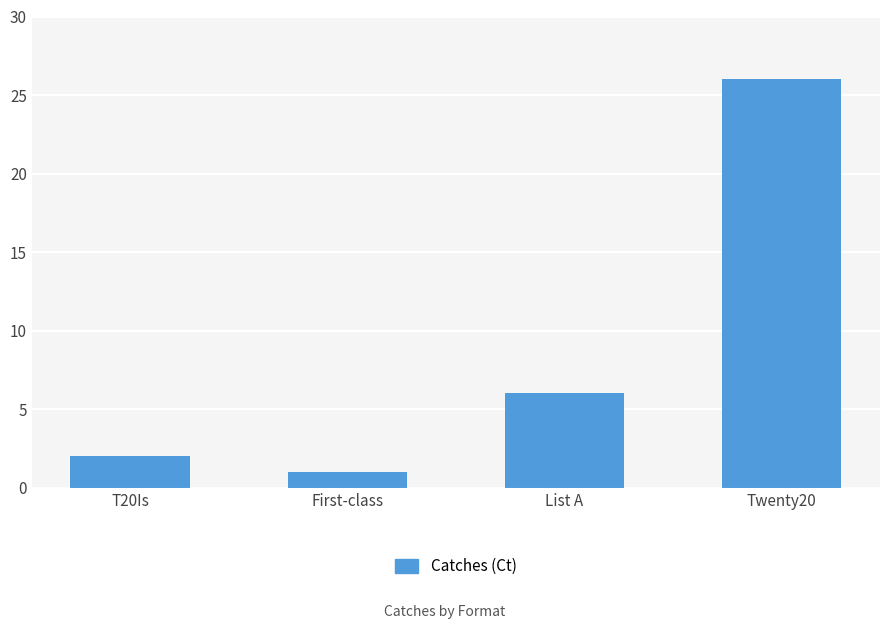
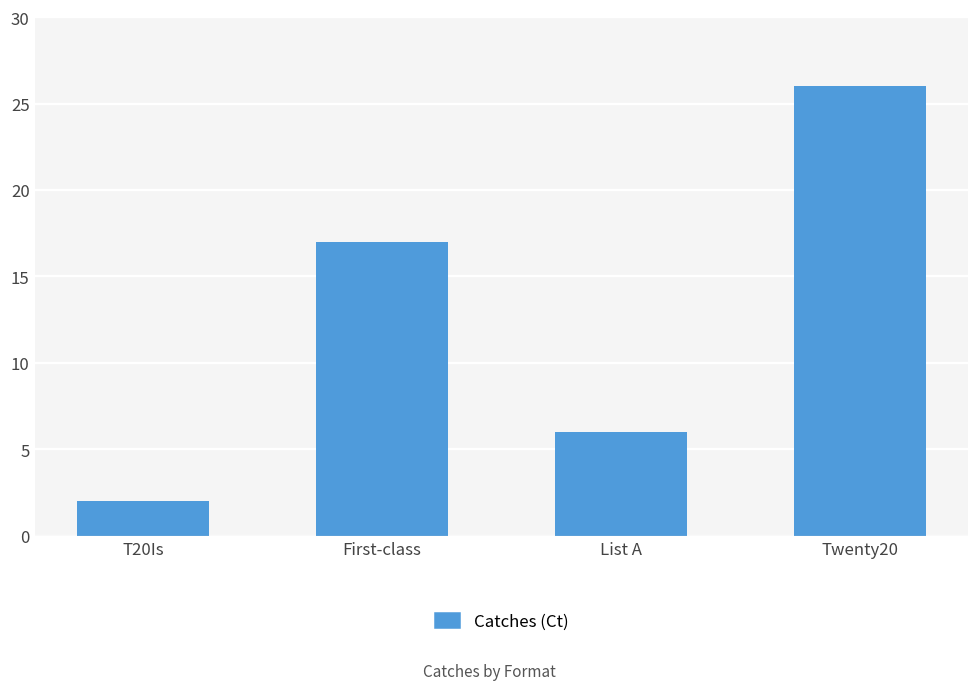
  {
    "T20Is": 2,
-   "First-class": 1,
+   "First-class": 17,
    "List A": 6,
    "Twenty20": 26
  }
